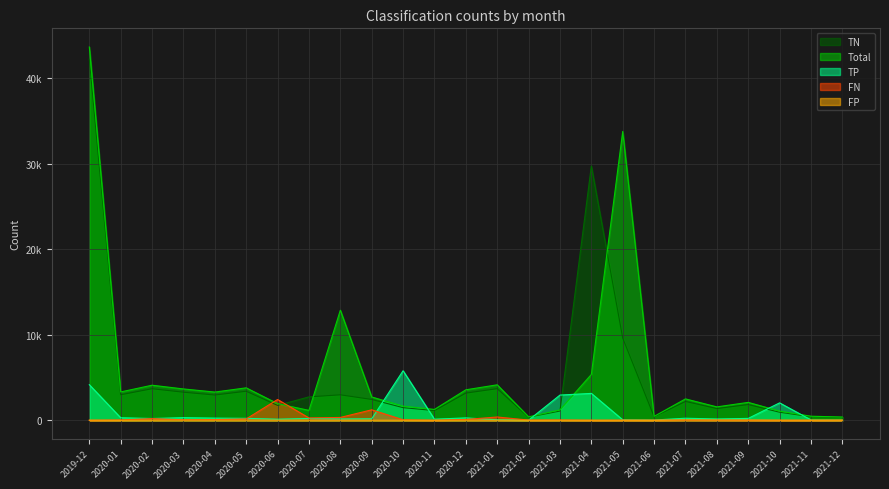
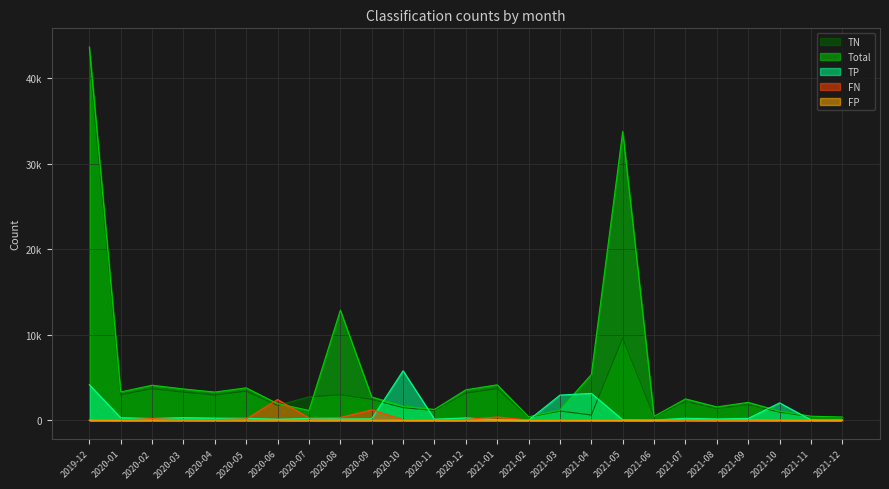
  {
    "TN": {
      "2019-12": 42000,
      "2020-01": 3000,
      "2020-02": 4000,
      "2020-03": 3000,
      "2020-04": 3000,
      "2020-05": 3000,
      "2020-07": 3000,
      "2020-08": 3000,
      "2020-12": 3000,
      "2021-01": 4000,
-     "2021-04": 30000,
+     "2021-04": 1000,
      "2021-05": 10000
    },
    "Total": {
      "2019-12": 44000,
      "2020-01": 3000,
      "2020-02": 4000,
      "2020-03": 4000,
      "2020-04": 3000,
      "2020-05": 4000,
      "2020-07": 1000,
      "2020-08": 13000,
      "2020-12": 4000,
      "2021-01": 4000,
      "2021-04": 5000,
      "2021-05": 34000
    },
    "TP": {
      "2019-12": 4000,
      "2020-10": 6000,
      "2021-03": 3000,
      "2021-04": 3000,
      "2021-10": 2000
    },
    "FN": {
      "2020-06": 2000,
      "2020-09": 1000,
      "2021-01": 0
    }
  }
